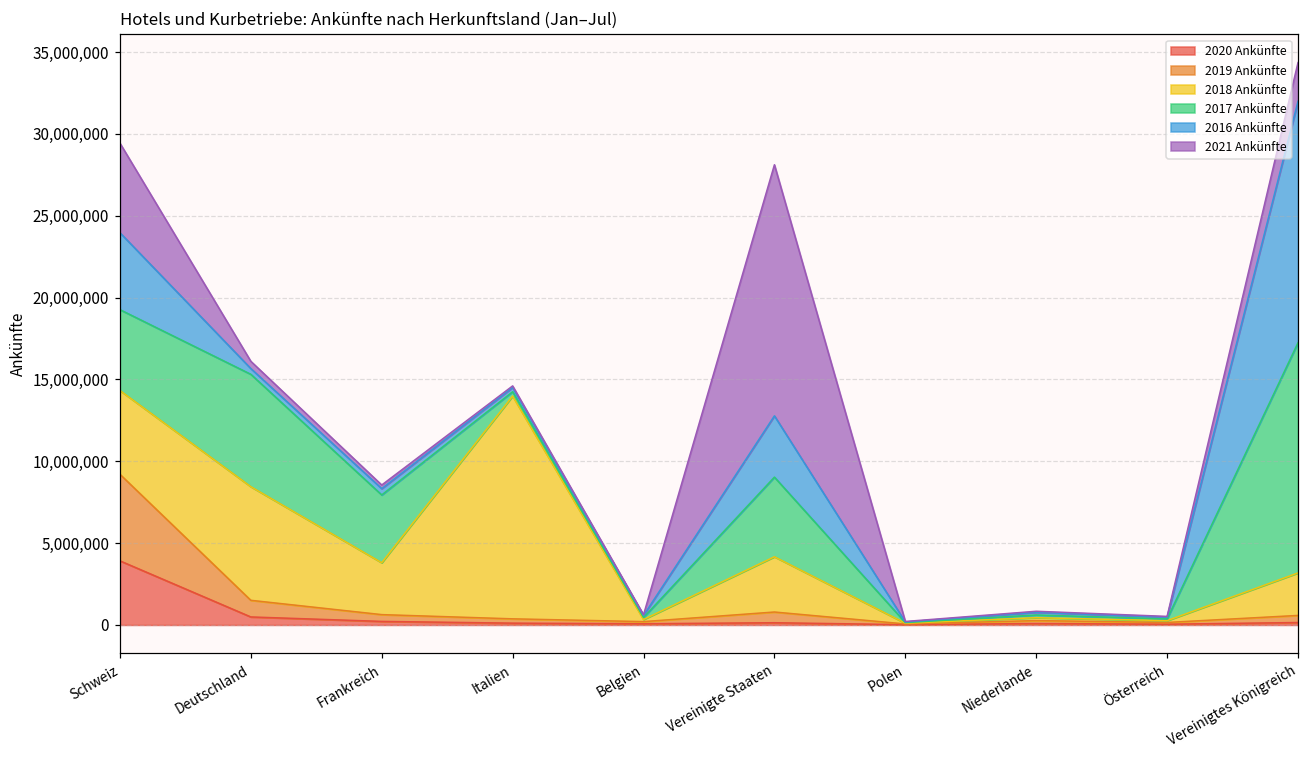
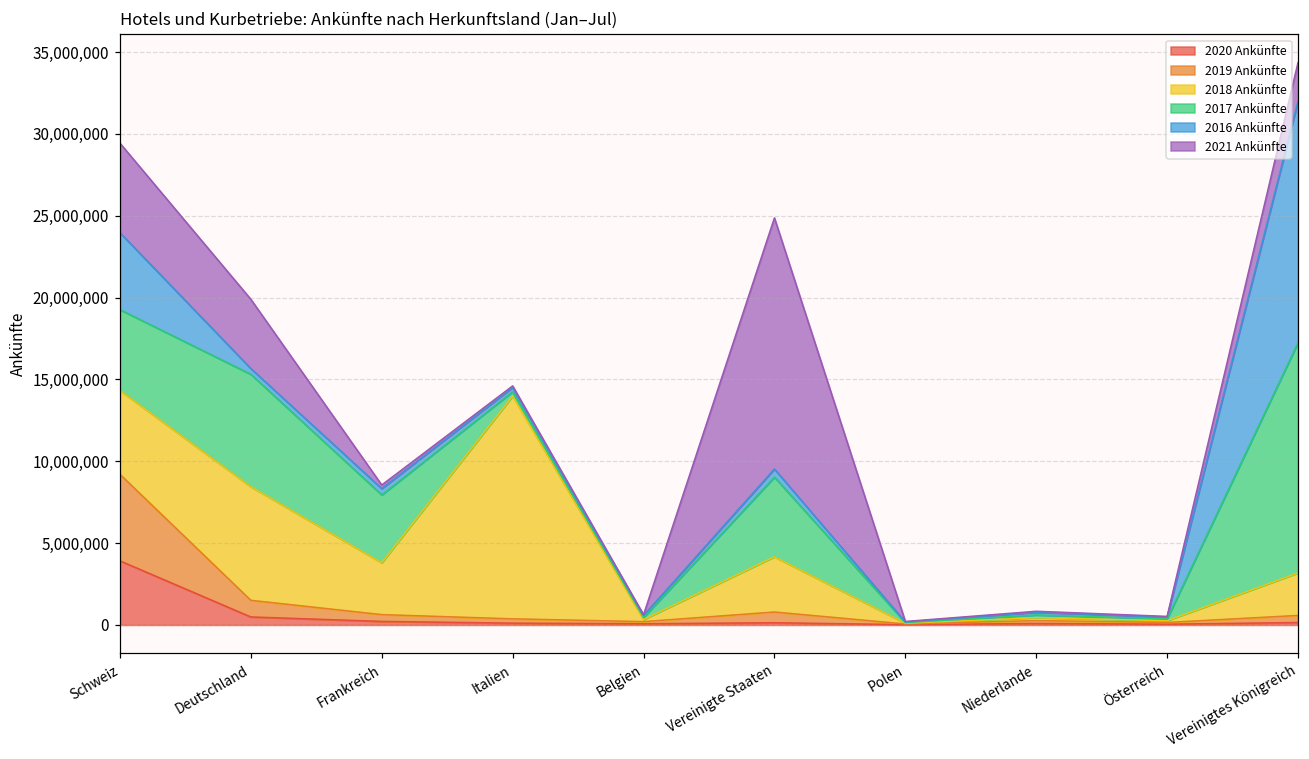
  {
    "2018 Ankünfte": {
      "Schweiz": "5,100,000",
      "Deutschland": "6,900,000",
      "Frankreich": "3,200,000",
      "Italien": "13,600,000",
      "Vereinigte Staaten": "3,400,000",
      "Vereinigtes Königreich": "2,600,000"
    },
    "2017 Ankünfte": {
      "Schweiz": "4,900,000",
      "Deutschland": "6,900,000",
      "Frankreich": "4,100,000",
      "Italien": "300,000",
      "Vereinigte Staaten": "4,900,000",
      "Vereinigtes Königreich": "14,100,000"
    },
    "2016 Ankünfte": {
      "Schweiz": "4,700,000",
      "Deutschland": "300,000",
      "Frankreich": "400,000",
-     "Vereinigte Staaten": "3,700,000",
+     "Vereinigte Staaten": "500,000",
      "Vereinigtes Königreich": "14,700,000"
    },
    "2021 Ankünfte": {
      "Schweiz": "5,500,000",
-     "Deutschland": "400,000",
+     "Deutschland": "4,200,000",
      "Frankreich": "200,000",
      "Vereinigte Staaten": "15,300,000",
      "Vereinigtes Königreich": "2,400,000"
    }
  }
